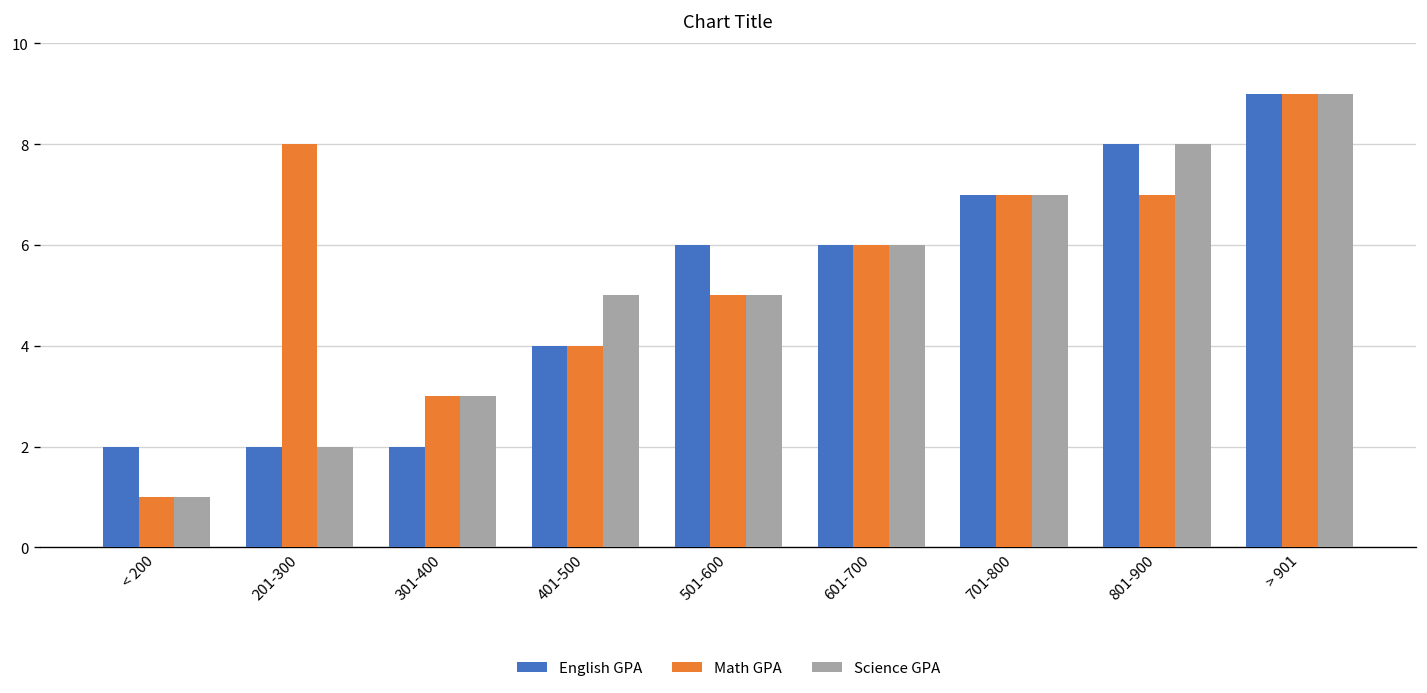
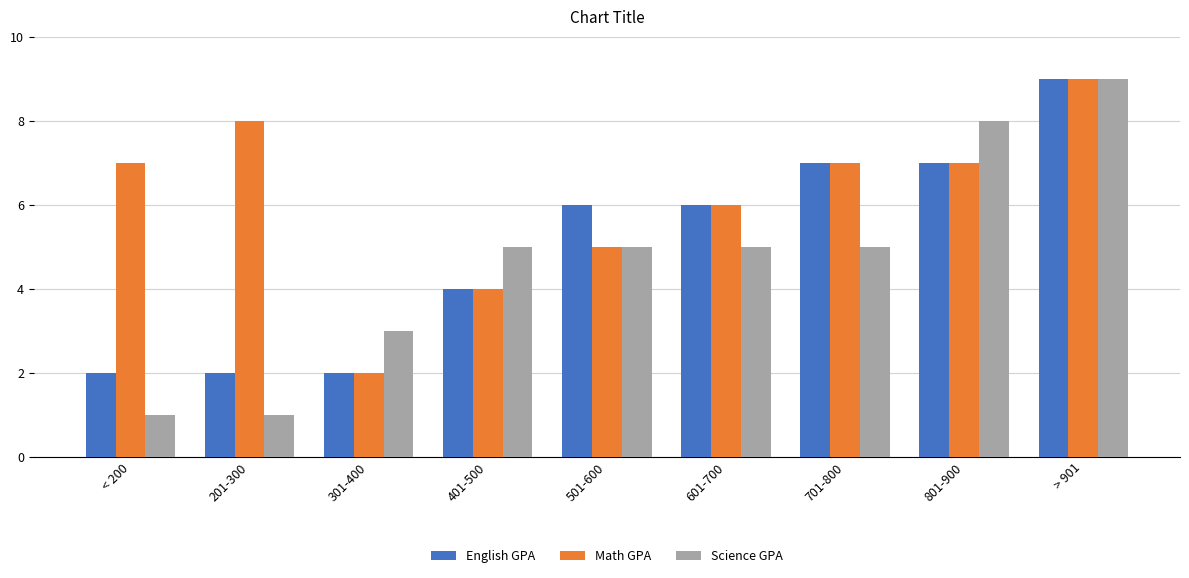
  {
    "English GPA": {
      "< 200": 2,
      "201-300": 2,
      "301-400": 2,
      "401-500": 4,
      "501-600": 6,
      "601-700": 6,
      "701-800": 7,
-     "801-900": 8,
+     "801-900": 7,
      "> 901": 9
    },
    "Math GPA": {
-     "< 200": 1,
+     "< 200": 7,
      "201-300": 8,
-     "301-400": 3,
+     "301-400": 2,
      "401-500": 4,
      "501-600": 5,
      "601-700": 6,
      "701-800": 7,
      "801-900": 7,
      "> 901": 9
    },
    "Science GPA": {
      "< 200": 1,
-     "201-300": 2,
+     "201-300": 1,
      "301-400": 3,
      "401-500": 5,
      "501-600": 5,
-     "601-700": 6,
-     "701-800": 7,
+     "601-700": 5,
+     "701-800": 5,
      "801-900": 8,
      "> 901": 9
    }
  }
